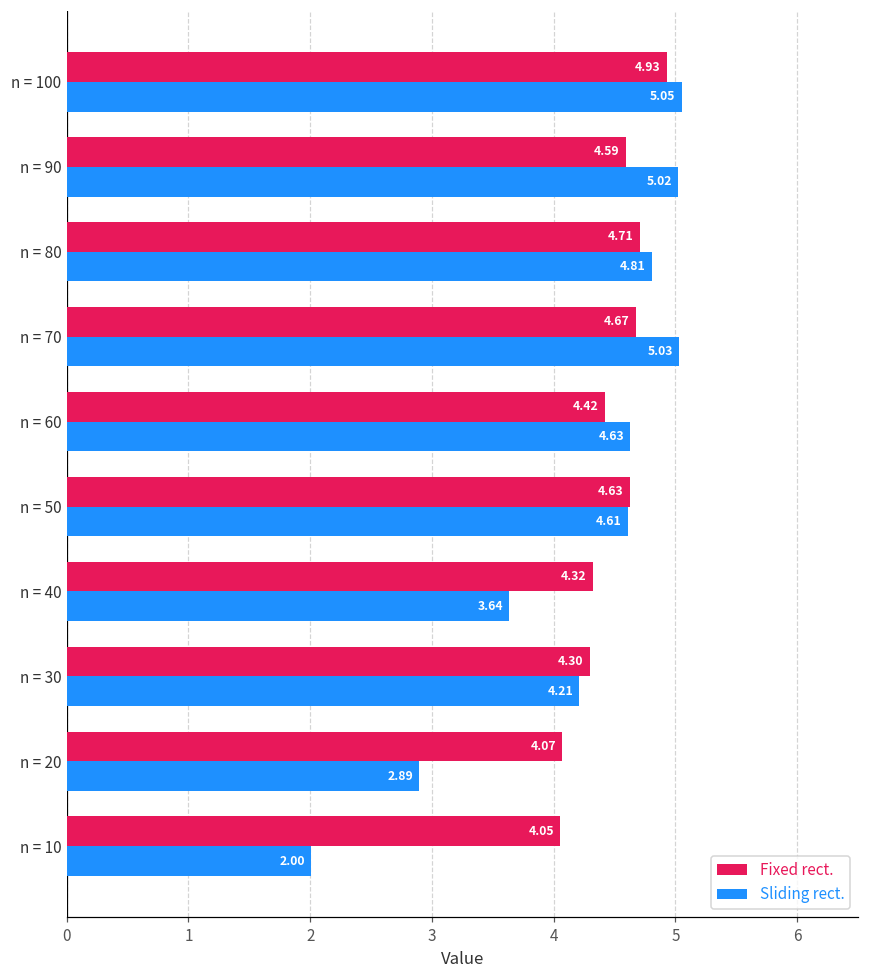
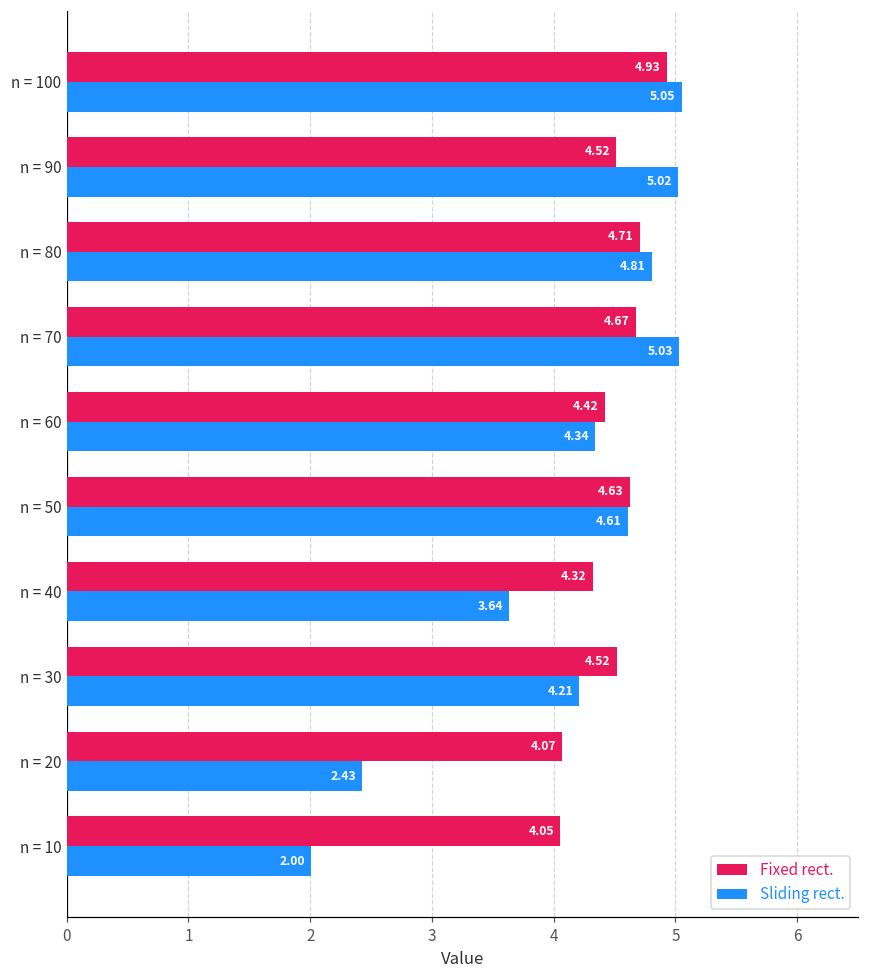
  {
    "Fixed rect.": {
      "n = 100": 4.93,
-     "n = 90": 4.59,
+     "n = 90": 4.52,
      "n = 80": 4.71,
      "n = 70": 4.67,
      "n = 60": 4.42,
      "n = 50": 4.63,
      "n = 40": 4.32,
-     "n = 30": 4.30,
+     "n = 30": 4.52,
      "n = 20": 4.07,
      "n = 10": 4.05
    },
    "Sliding rect.": {
      "n = 100": 5.05,
      "n = 90": 5.02,
      "n = 80": 4.81,
      "n = 70": 5.03,
-     "n = 60": 4.63,
+     "n = 60": 4.34,
      "n = 50": 4.61,
      "n = 40": 3.64,
      "n = 30": 4.21,
-     "n = 20": 2.89,
+     "n = 20": 2.43,
      "n = 10": 2.00
    }
  }
